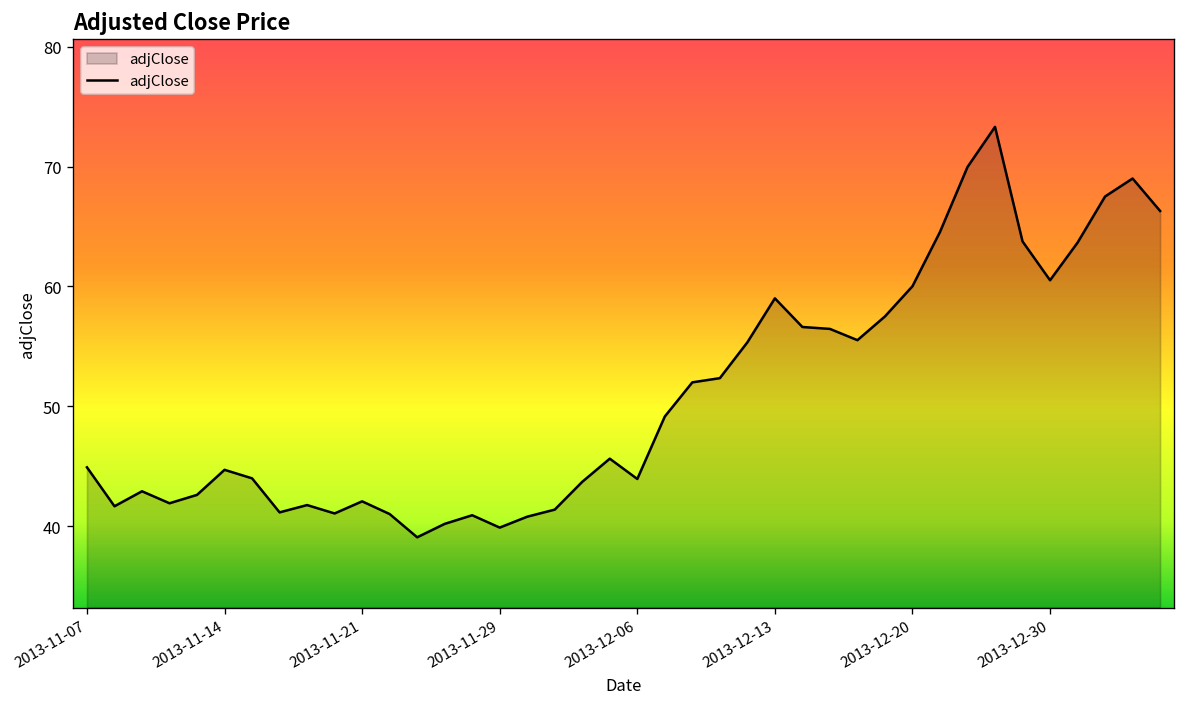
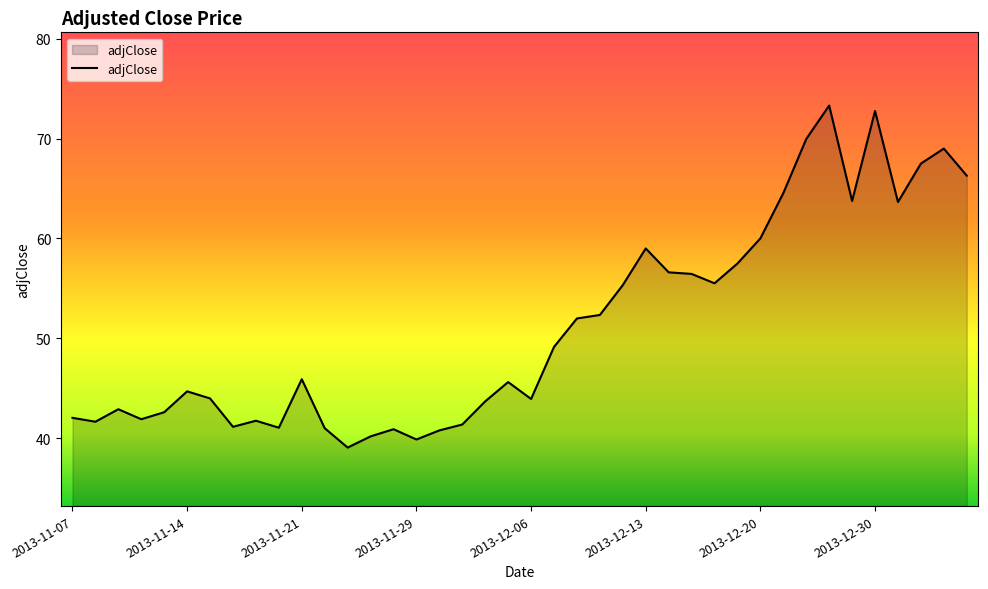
  {
-   "2013-11-07": 45,
+   "2013-11-07": 42,
    "2013-11-14": 45,
-   "2013-11-21": 42,
+   "2013-11-21": 46,
    "2013-11-29": 40,
    "2013-12-06": 44,
    "2013-12-13": 59,
    "2013-12-20": 60,
-   "2013-12-30": 61
+   "2013-12-30": 73
  }
